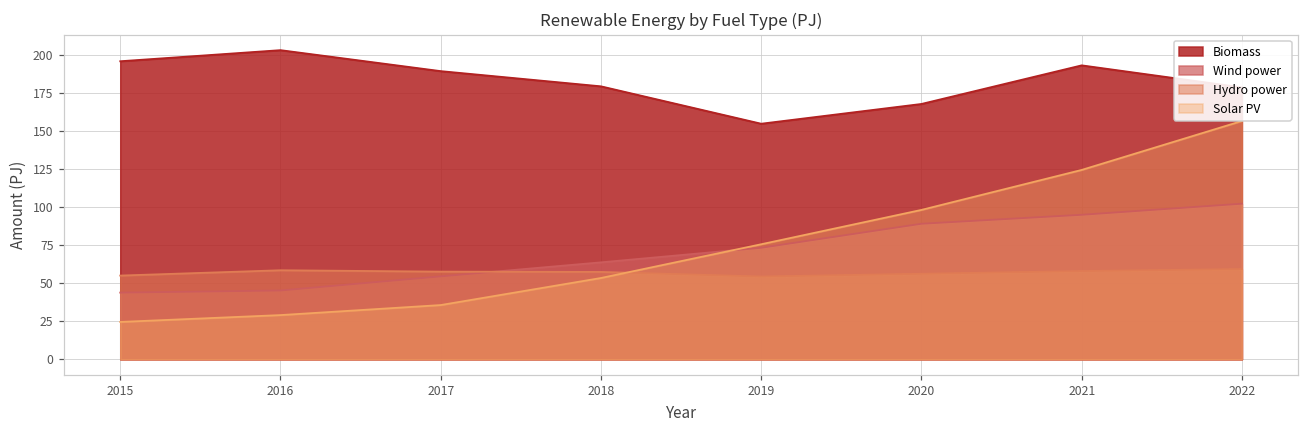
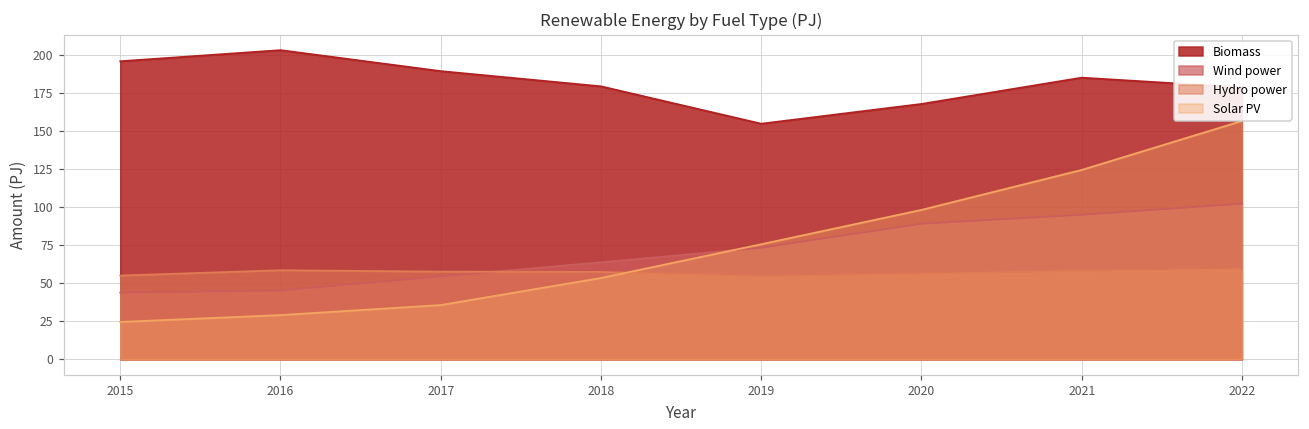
  {
    "Biomass": {
      "2015": 196,
      "2016": 203,
      "2017": 190,
      "2018": 180,
      "2019": 155,
      "2020": 168,
-     "2021": 193
+     "2021": 185
    }
  }
